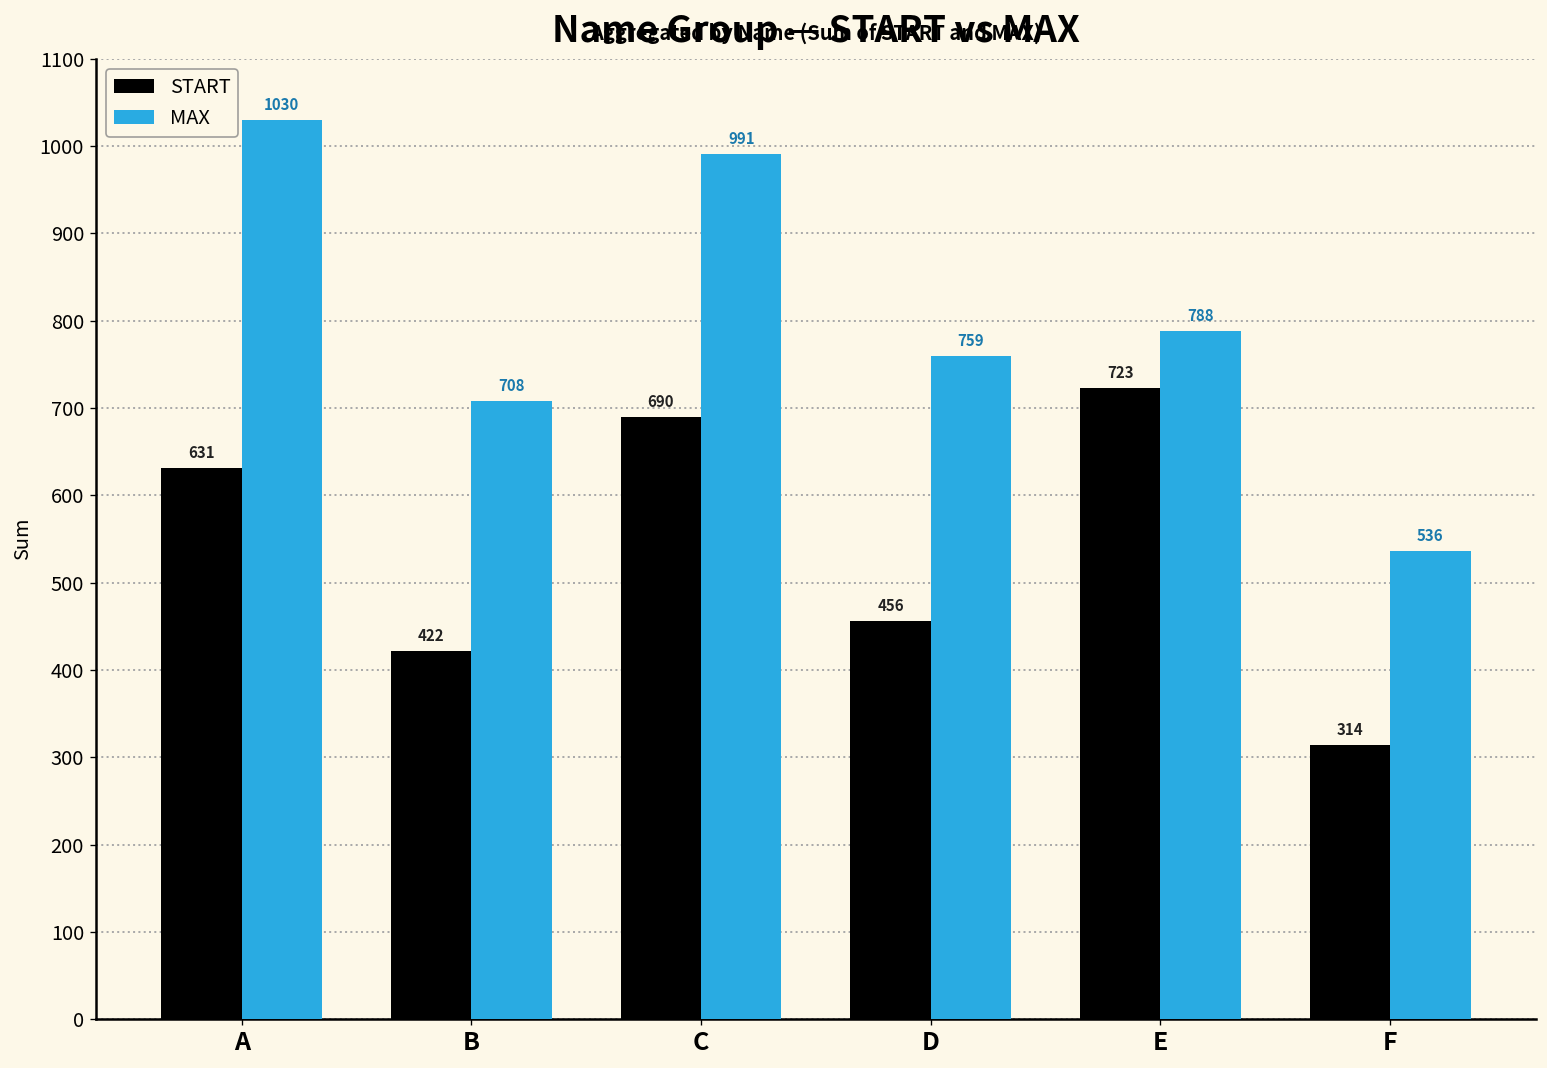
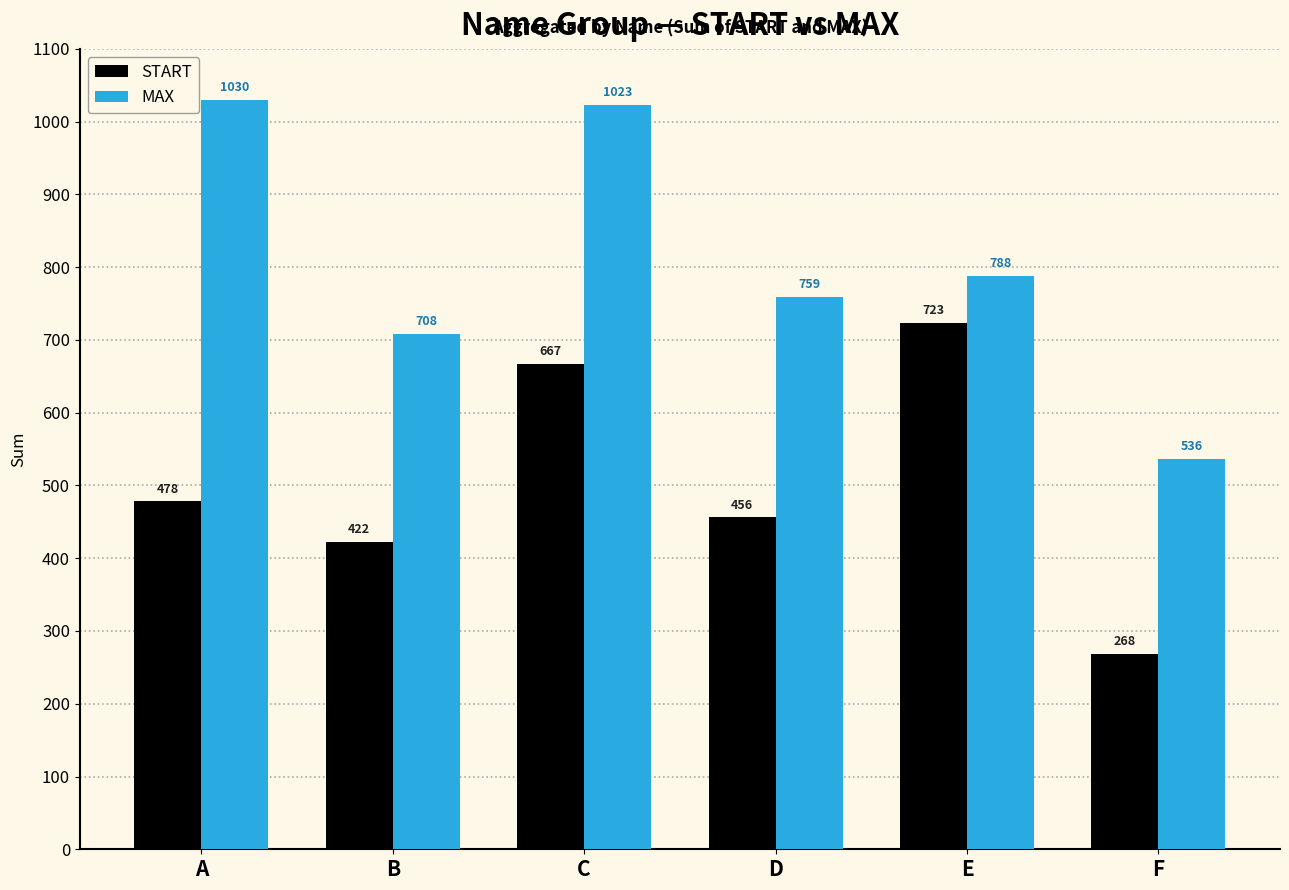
  {
    "START": {
-     "A": 631,
+     "A": 478,
      "B": 422,
-     "C": 690,
+     "C": 667,
      "D": 456,
      "E": 723,
-     "F": 314
+     "F": 268
    },
    "MAX": {
      "A": 1030,
      "B": 708,
-     "C": 991,
+     "C": 1023,
      "D": 759,
      "E": 788,
      "F": 536
    }
  }
